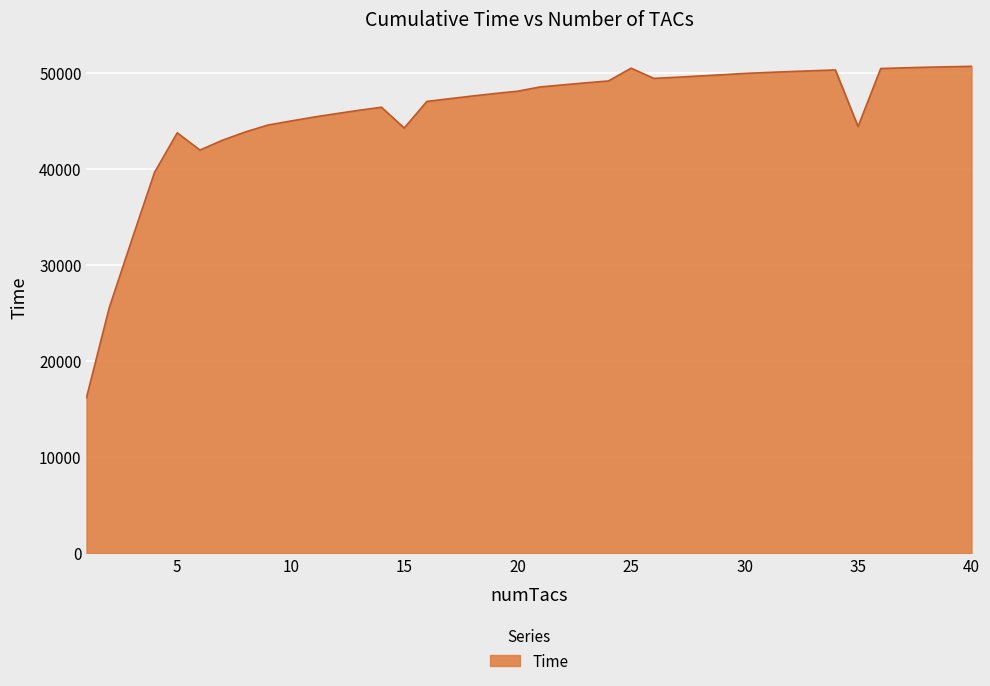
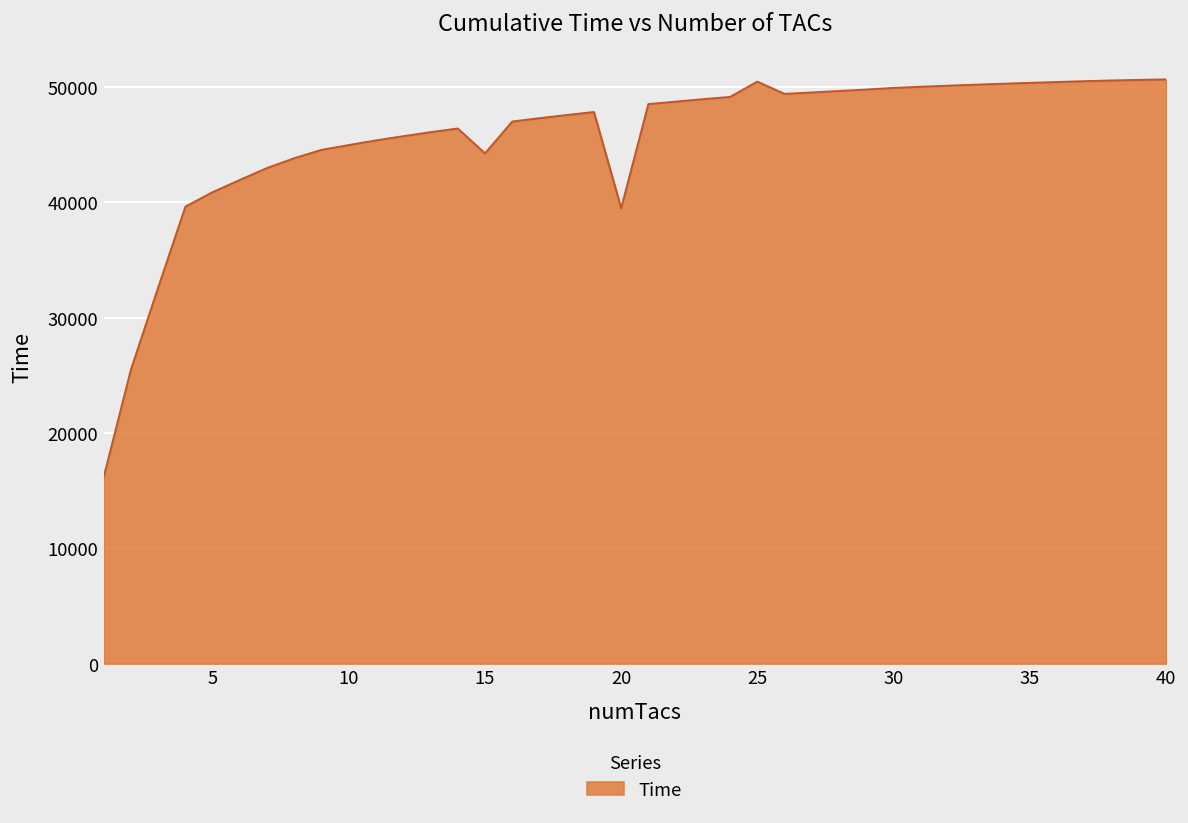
  {
-   "5": 44000,
+   "5": 41000,
    "10": 45000,
    "15": 44000,
-   "20": 48000,
+   "20": 39000,
    "25": 50000,
    "30": 50000,
-   "35": 44000,
+   "35": 50000,
    "40": 51000
  }
